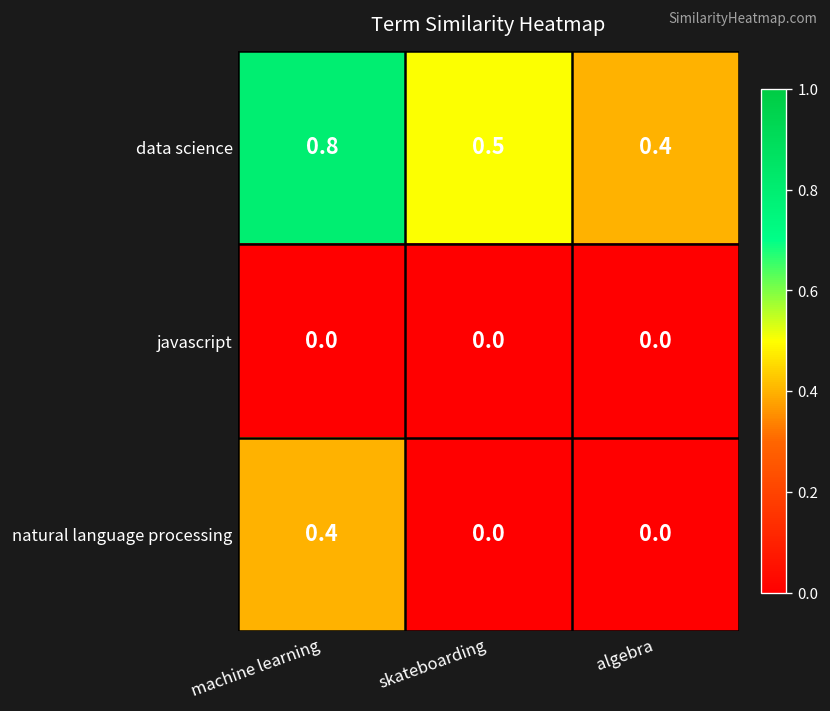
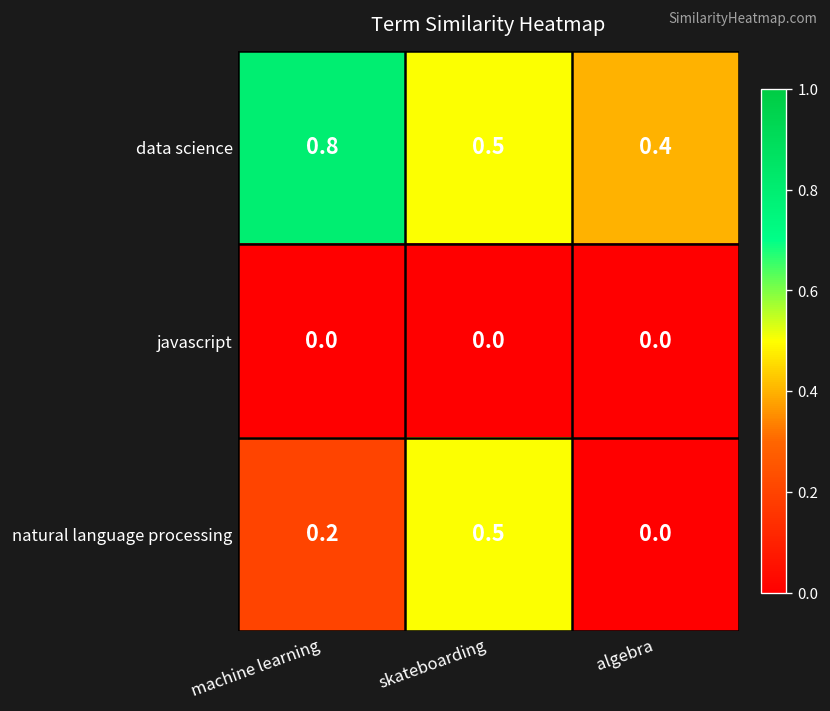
  {
    "data science": {
      "machine learning": 0.8,
      "skateboarding": 0.5,
      "algebra": 0.4
    },
    "javascript": {
      "machine learning": 0.0,
      "skateboarding": 0.0,
      "algebra": 0.0
    },
    "natural language processing": {
-     "machine learning": 0.4,
-     "skateboarding": 0.0,
+     "machine learning": 0.2,
+     "skateboarding": 0.5,
      "algebra": 0.0
    }
  }
